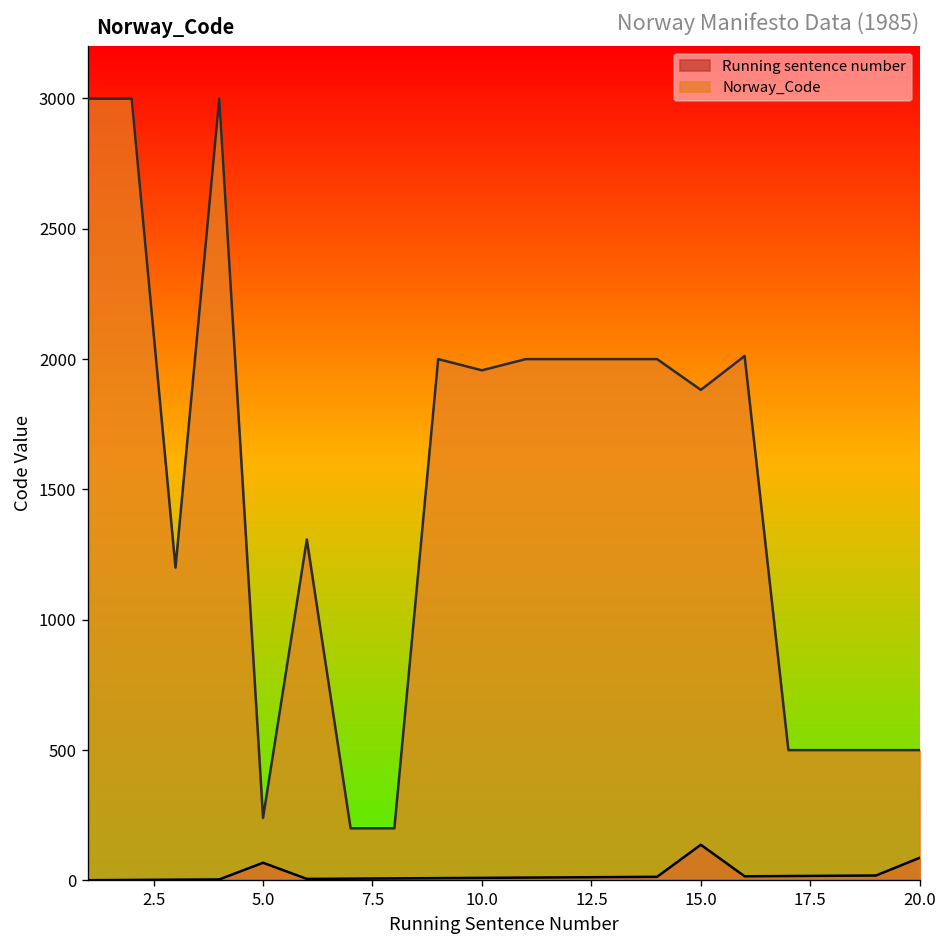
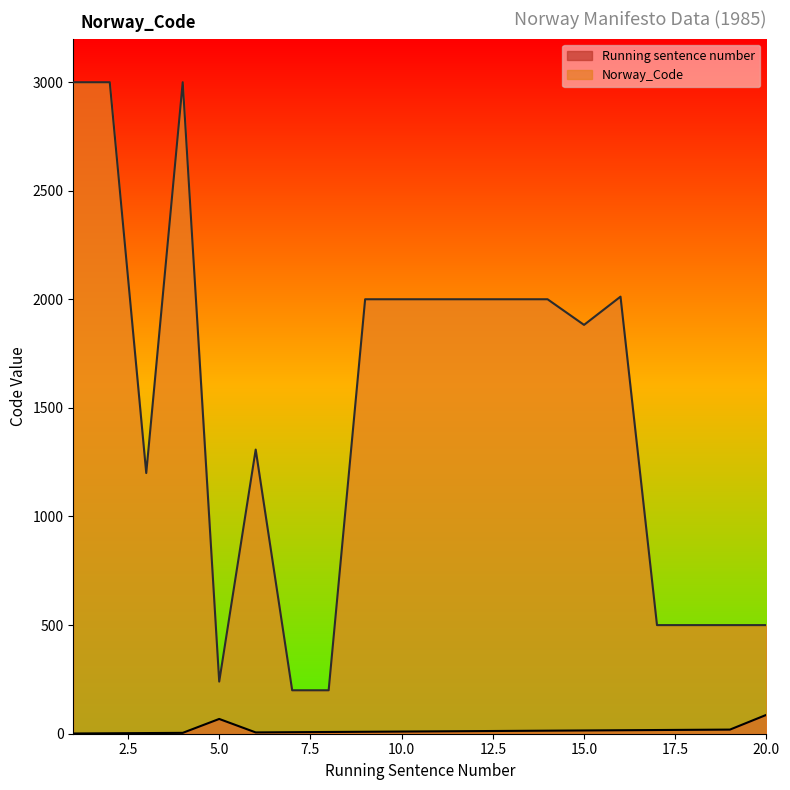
  {
    "Running sentence number": {
      "5.0": 70,
      "10.0": 10,
-     "15.0": 140,
+     "15.0": 20,
      "20.0": 90
    },
    "Norway_Code": {
      "5.0": 240,
-     "10.0": 1960,
+     "10.0": 2000,
      "15.0": 1880,
      "20.0": 500
    }
  }
